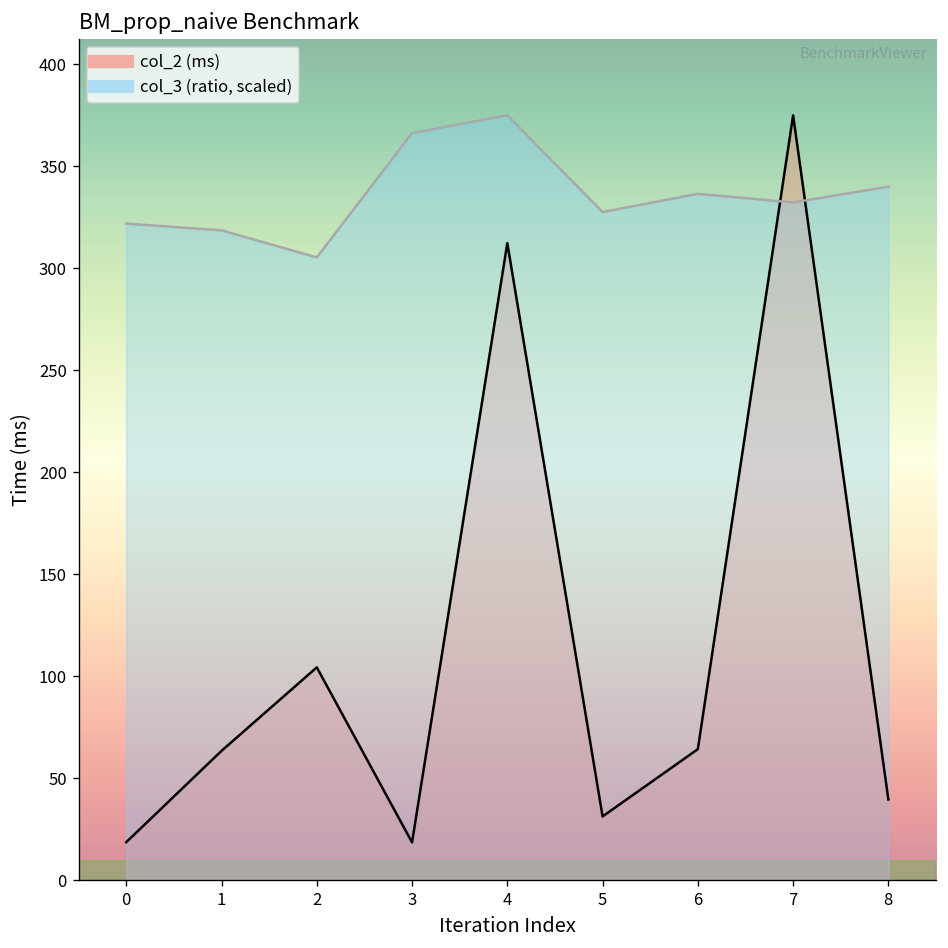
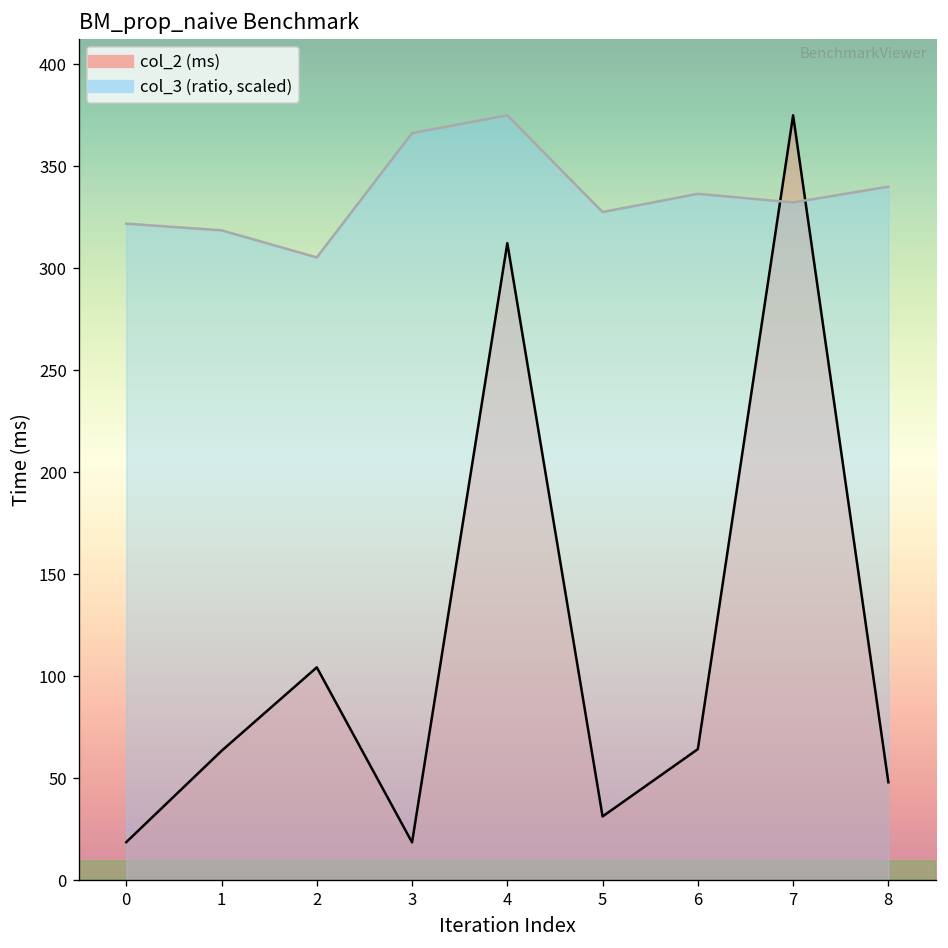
  {
    "col_2 (ms)": {
      "0": 19,
      "1": 64,
      "2": 104,
      "3": 19,
      "4": 312,
      "5": 31,
      "6": 64,
      "7": 375,
-     "8": 40
+     "8": 48
    },
    "col_3 (ratio, scaled)": {
      "0": 322,
      "1": 319,
      "2": 305,
      "3": 366,
      "4": 375,
      "5": 328,
      "6": 336,
      "7": 332,
      "8": 340
    }
  }
